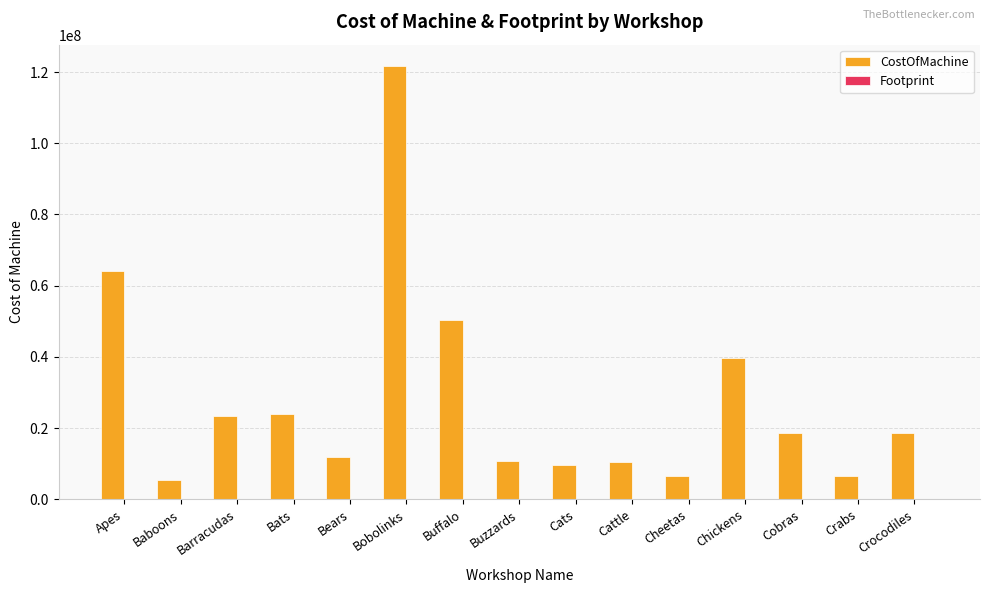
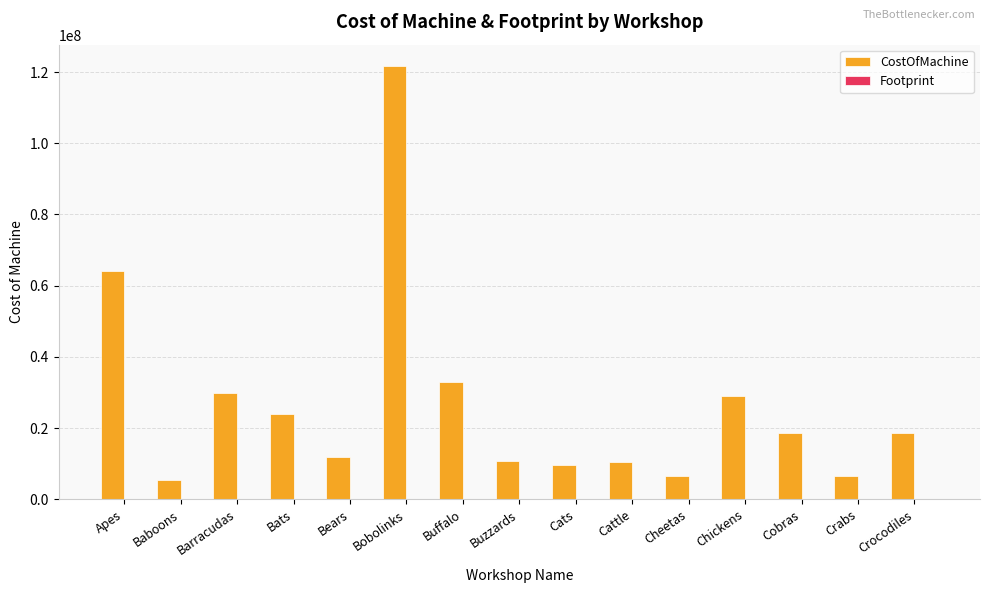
  {
    "CostOfMachine": {
      "Apes": 64000000,
      "Baboons": 6000000,
-     "Barracudas": 24000000,
+     "Barracudas": 30000000,
      "Bats": 24000000,
      "Bears": 12000000,
      "Bobolinks": 122000000,
-     "Buffalo": 50000000,
+     "Buffalo": 33000000,
      "Buzzards": 11000000,
      "Cats": 10000000,
      "Cattle": 11000000,
      "Cheetas": 7000000,
-     "Chickens": 40000000,
+     "Chickens": 29000000,
      "Cobras": 19000000,
      "Crabs": 7000000,
      "Crocodiles": 19000000
    }
  }
